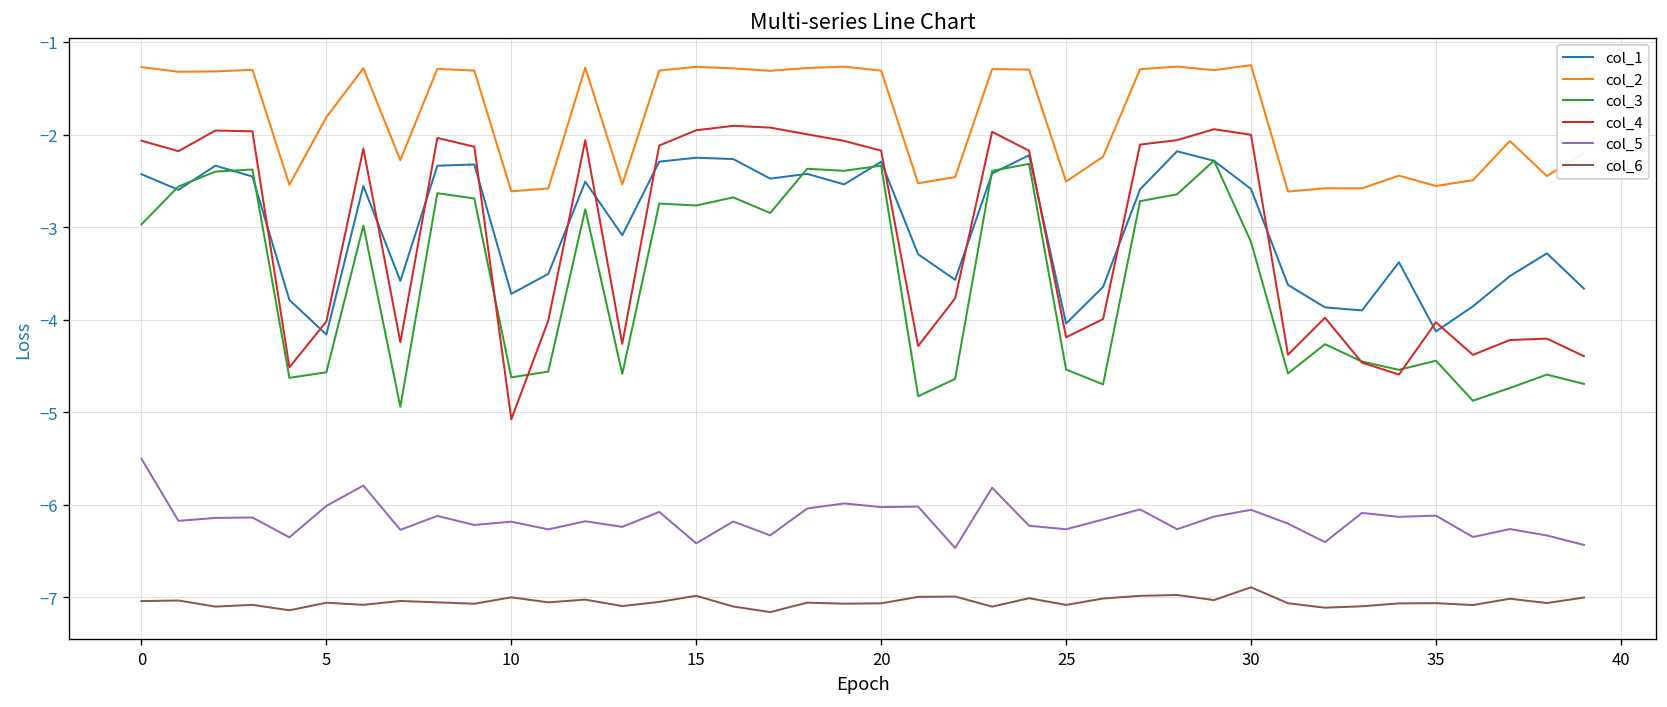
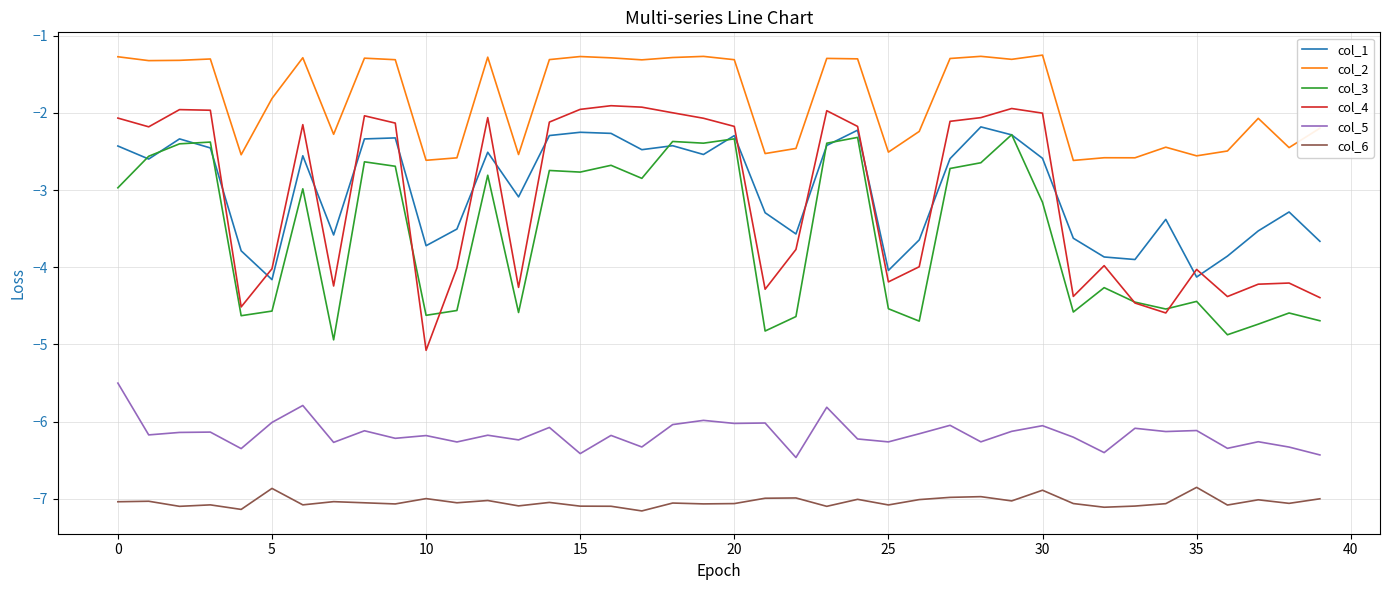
  {
    "col_1": {
      "0": -2.4,
      "5": -4.2,
      "10": -3.7,
      "15": -2.3,
      "20": -2.3,
      "25": -4.0,
      "30": -2.6,
      "35": -4.1
    },
    "col_2": {
      "0": -1.3,
      "5": -1.8,
      "10": -2.6,
      "15": -1.3,
      "20": -1.3,
      "25": -2.5,
      "30": -1.3,
      "35": -2.6
    },
    "col_3": {
      "0": -3.0,
      "5": -4.6,
      "10": -4.6,
      "15": -2.8,
      "20": -2.3,
      "25": -4.5,
      "30": -3.2,
      "35": -4.4
    },
    "col_4": {
      "0": -2.1,
      "5": -4.0,
      "10": -5.1,
      "15": -2.0,
      "20": -2.2,
      "25": -4.2,
      "30": -2.0,
      "35": -4.0
    },
    "col_5": {
      "0": -5.5,
      "5": -6.0,
      "10": -6.2,
      "15": -6.4,
      "20": -6.0,
      "25": -6.3,
      "30": -6.1,
      "35": -6.1
    },
    "col_6": {
      "0": -7.0,
-     "5": -7.1,
+     "5": -6.9,
      "10": -7.0,
-     "15": -7.0,
+     "15": -7.1,
      "20": -7.1,
      "25": -7.1,
      "30": -6.9,
-     "35": -7.1
+     "35": -6.9
    }
  }
